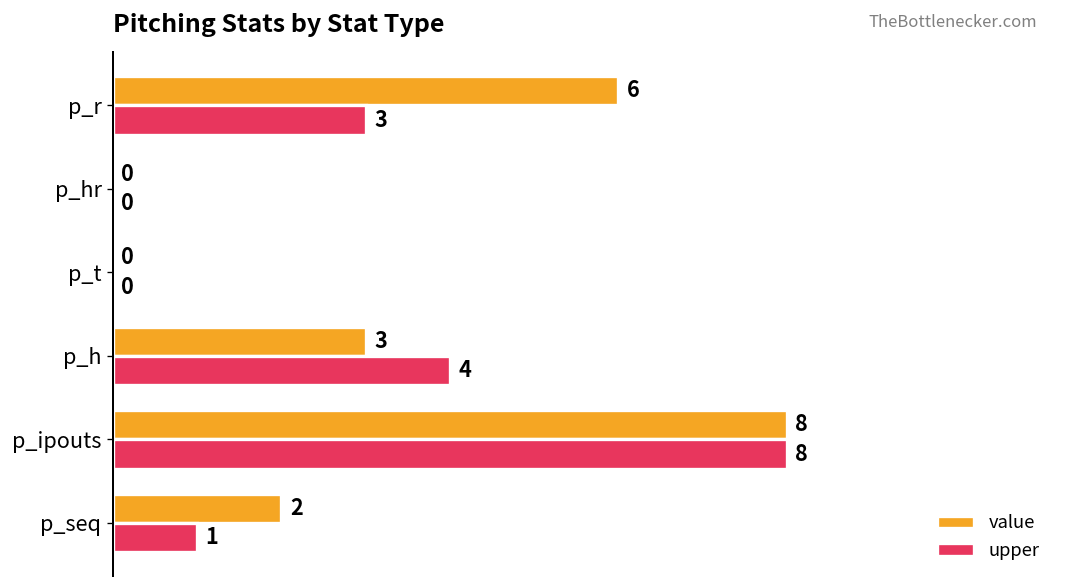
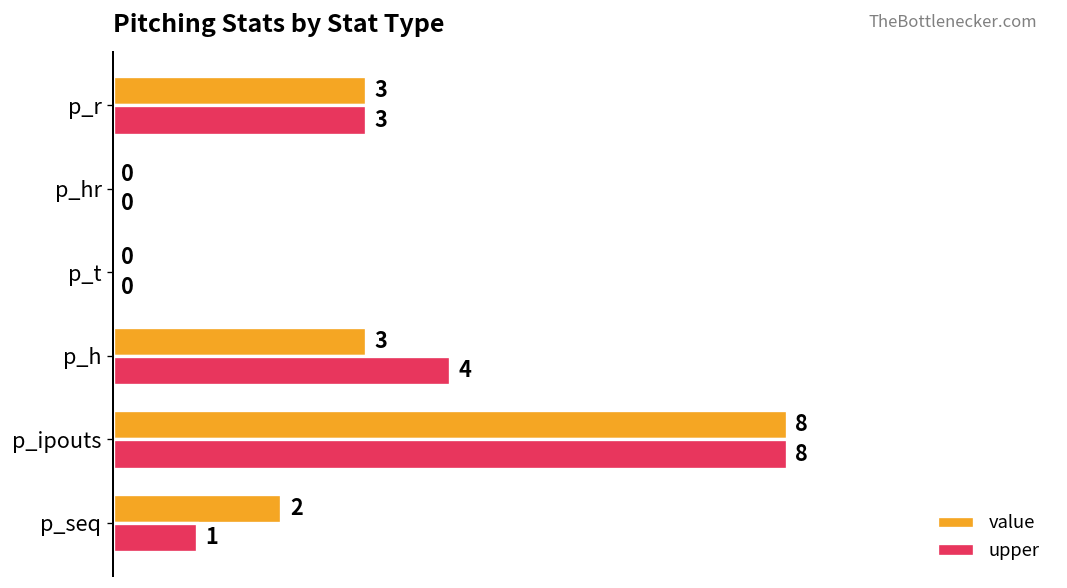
  {
    "value": {
-     "p_r": 6,
+     "p_r": 3,
      "p_hr": 0,
      "p_t": 0,
      "p_h": 3,
      "p_ipouts": 8,
      "p_seq": 2
    },
    "upper": {
      "p_r": 3,
      "p_hr": 0,
      "p_t": 0,
      "p_h": 4,
      "p_ipouts": 8,
      "p_seq": 1
    }
  }
